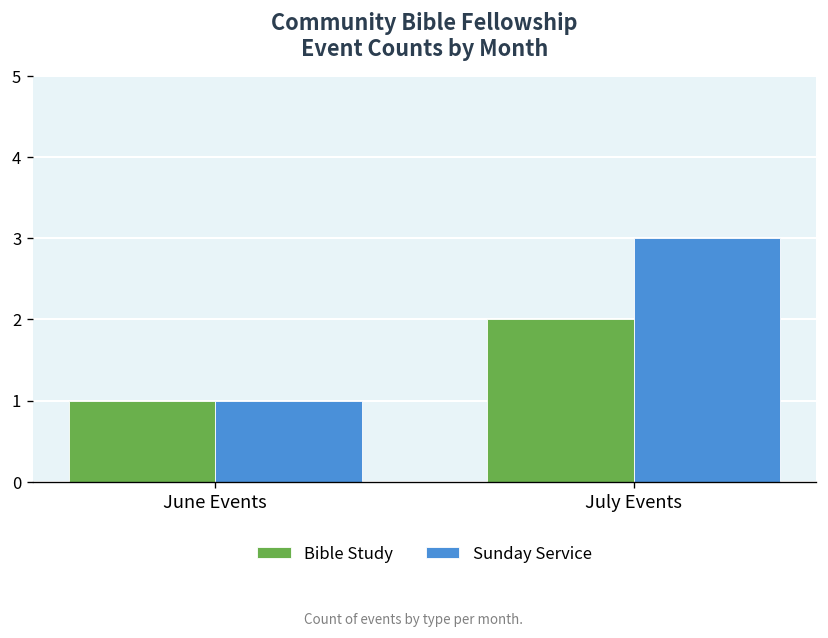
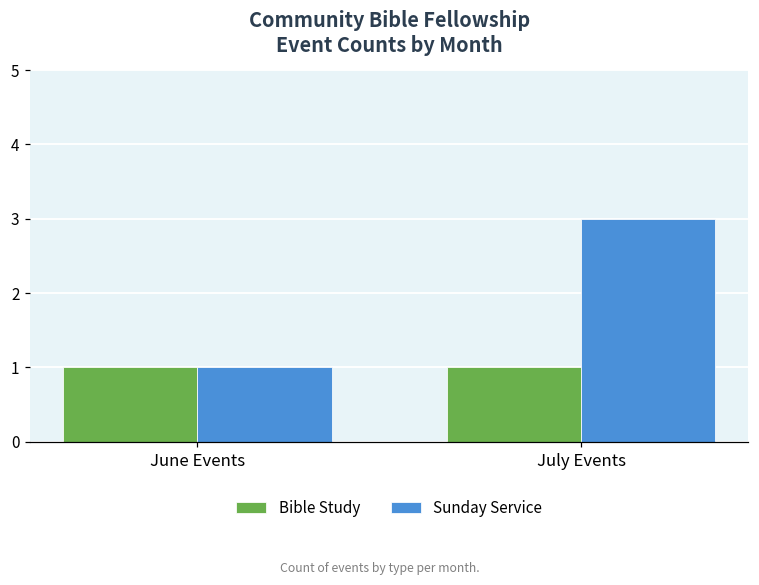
  {
    "Bible Study": {
      "June Events": 1,
-     "July Events": 2
+     "July Events": 1
    },
    "Sunday Service": {
      "June Events": 1,
      "July Events": 3
    }
  }
